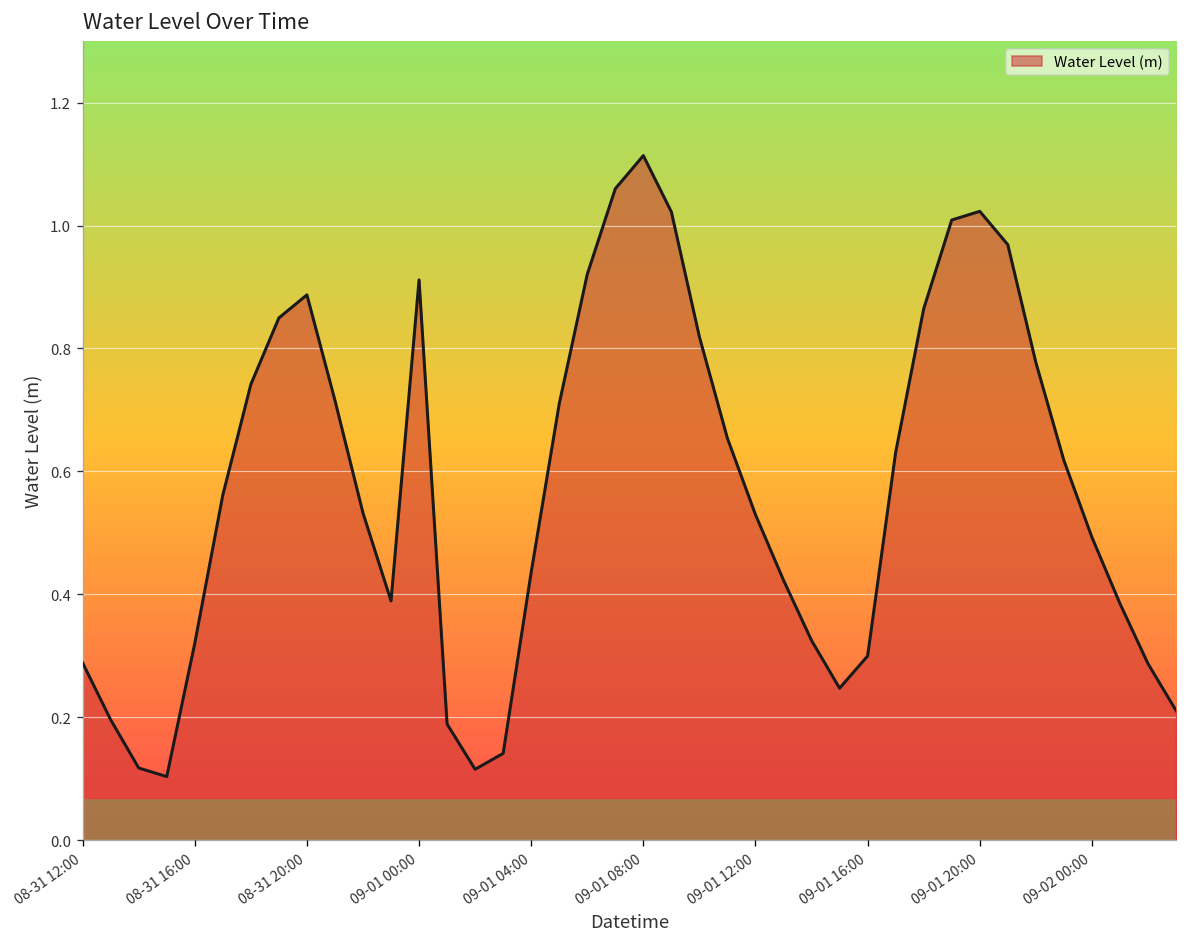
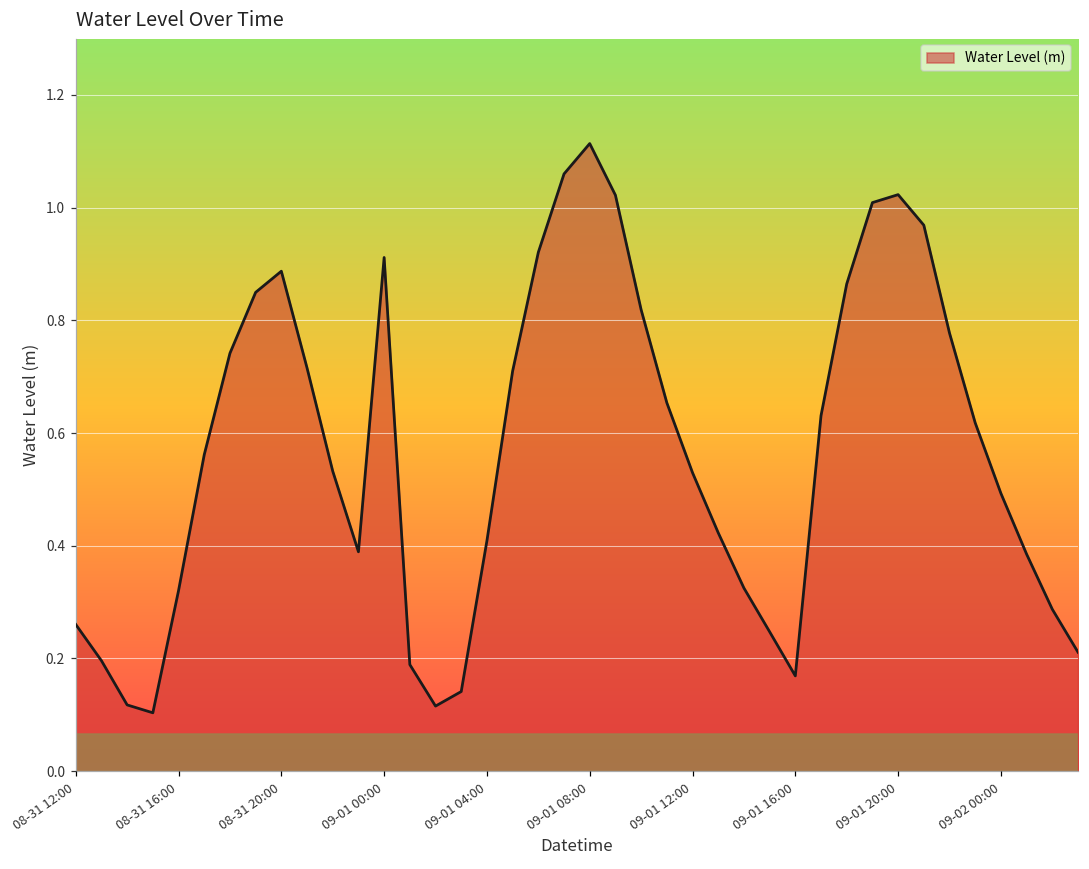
  {
-   "08-31 12:00": 0.29,
+   "08-31 12:00": 0.26,
    "08-31 16:00": 0.32,
    "08-31 20:00": 0.89,
    "09-01 00:00": 0.91,
-   "09-01 04:00": 0.44,
+   "09-01 04:00": 0.41,
    "09-01 08:00": 1.11,
    "09-01 12:00": 0.53,
-   "09-01 16:00": 0.30,
+   "09-01 16:00": 0.17,
    "09-01 20:00": 1.02,
    "09-02 00:00": 0.49
  }
